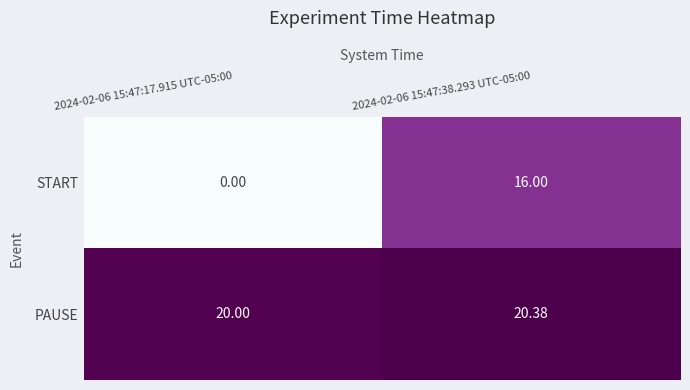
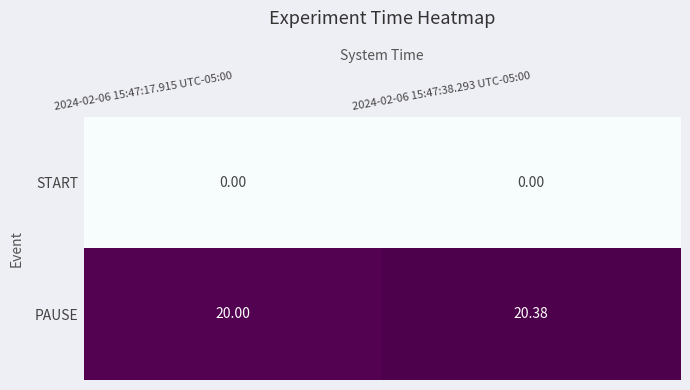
  {
    "START": {
      "2024-02-06 15:47:17.915 UTC-05:00": 0.00,
-     "2024-02-06 15:47:38.293 UTC-05:00": 16.00
+     "2024-02-06 15:47:38.293 UTC-05:00": 0.00
    },
    "PAUSE": {
      "2024-02-06 15:47:17.915 UTC-05:00": 20.00,
      "2024-02-06 15:47:38.293 UTC-05:00": 20.38
    }
  }
